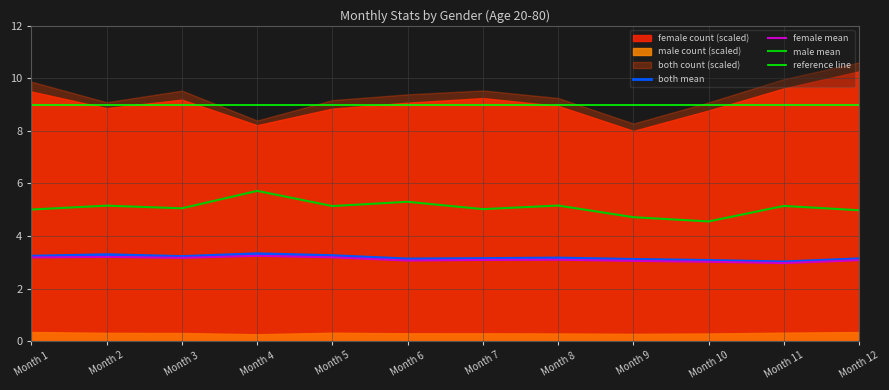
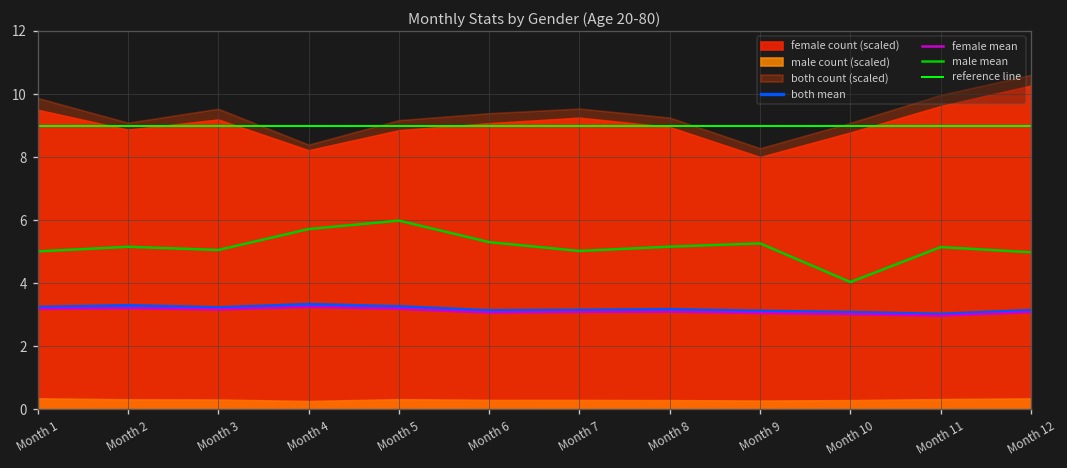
  {
    "male count (scaled)": {
      "Month 1": 0.3,
      "Month 2": 0.3,
      "Month 3": 0.3,
      "Month 4": 0.3,
      "Month 5": 0.3,
      "Month 6": 0.3,
      "Month 7": 0.3,
      "Month 8": 0.3,
      "Month 9": 0.3,
      "Month 10": 0.3,
      "Month 11": 0.3,
      "Month 12": 0.3
    },
    "male mean": {
      "Month 1": 5.0,
      "Month 2": 5.2,
      "Month 3": 5.1,
      "Month 4": 5.7,
-     "Month 5": 5.1,
+     "Month 5": 6.0,
      "Month 6": 5.3,
      "Month 7": 5.0,
      "Month 8": 5.2,
-     "Month 9": 4.7,
-     "Month 10": 4.6,
+     "Month 9": 5.3,
+     "Month 10": 4.0,
      "Month 11": 5.1,
      "Month 12": 5.0
    }
  }
